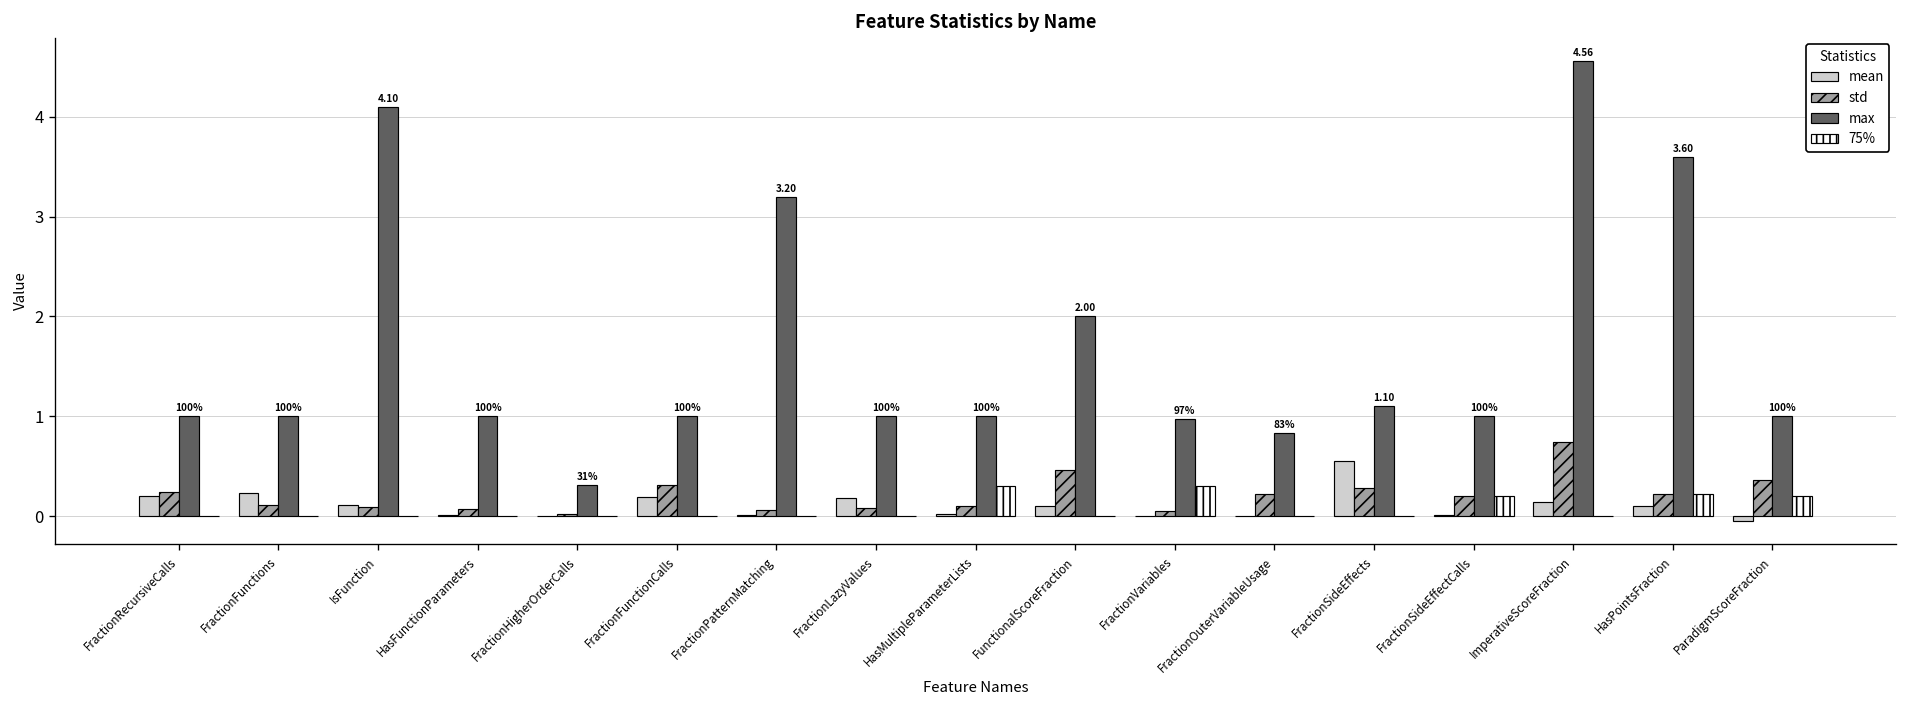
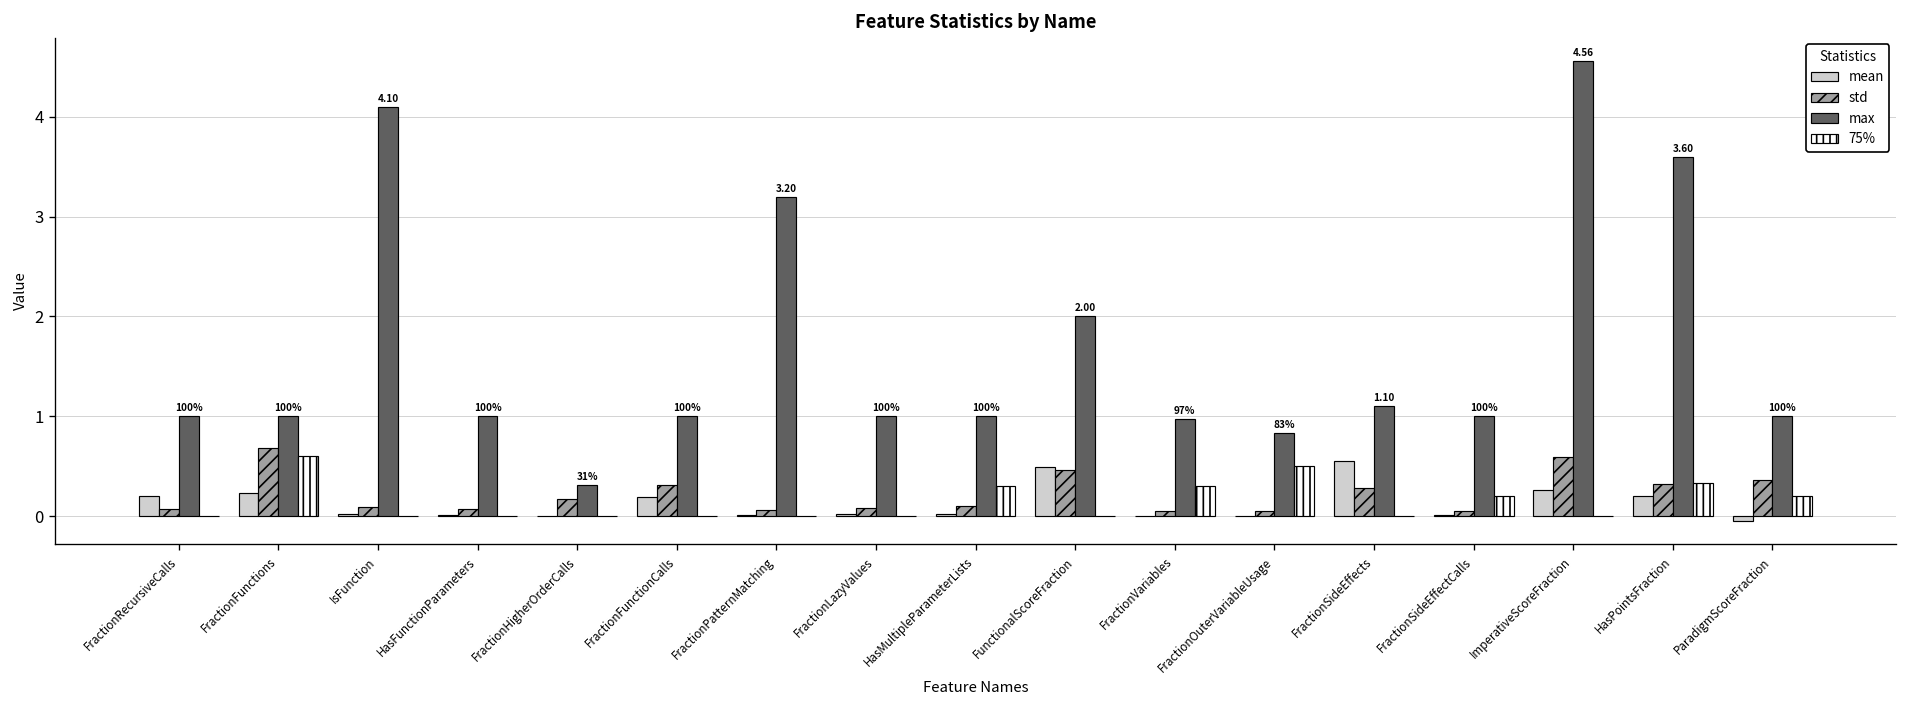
  {
    "mean": {
      "FractionRecursiveCalls": "0.2",
      "FractionFunctions": "0.2",
-     "IsFunction": "0.1",
+     "IsFunction": "0.0",
      "FractionFunctionCalls": "0.2",
-     "FractionLazyValues": "0.2",
-     "FunctionalScoreFraction": "0.1",
+     "FractionLazyValues": "0.0",
+     "FunctionalScoreFraction": "0.5",
      "FractionSideEffects": "0.6",
-     "ImperativeScoreFraction": "0.1",
-     "HasPointsFraction": "0.1",
+     "ImperativeScoreFraction": "0.3",
+     "HasPointsFraction": "0.2",
      "ParadigmScoreFraction": "-0.1"
    },
    "std": {
-     "FractionRecursiveCalls": "0.2",
-     "FractionFunctions": "0.1",
+     "FractionRecursiveCalls": "0.1",
+     "FractionFunctions": "0.7",
      "IsFunction": "0.1",
      "HasFunctionParameters": "0.1",
-     "FractionHigherOrderCalls": "0.0",
+     "FractionHigherOrderCalls": "0.2",
      "FractionFunctionCalls": "0.3",
      "FractionPatternMatching": "0.1",
      "FractionLazyValues": "0.1",
      "HasMultipleParameterLists": "0.1",
      "FunctionalScoreFraction": "0.5",
      "FractionVariables": "0.0",
-     "FractionOuterVariableUsage": "0.2",
+     "FractionOuterVariableUsage": "0.0",
      "FractionSideEffects": "0.3",
-     "FractionSideEffectCalls": "0.2",
-     "ImperativeScoreFraction": "0.7",
-     "HasPointsFraction": "0.2",
+     "FractionSideEffectCalls": "0.1",
+     "ImperativeScoreFraction": "0.6",
+     "HasPointsFraction": "0.3",
      "ParadigmScoreFraction": "0.4"
    },
    "max": {
      "FractionRecursiveCalls": "100%",
      "FractionFunctions": "100%",
      "IsFunction": "4.10",
      "HasFunctionParameters": "100%",
      "FractionHigherOrderCalls": "31%",
      "FractionFunctionCalls": "100%",
      "FractionPatternMatching": "3.20",
      "FractionLazyValues": "100%",
      "HasMultipleParameterLists": "100%",
      "FunctionalScoreFraction": "2.00",
      "FractionVariables": "97%",
      "FractionOuterVariableUsage": "83%",
      "FractionSideEffects": "1.10",
      "FractionSideEffectCalls": "100%",
      "ImperativeScoreFraction": "4.56",
      "HasPointsFraction": "3.60",
      "ParadigmScoreFraction": "100%"
    },
    "75%": {
      "FractionRecursiveCalls": "0.0",
-     "FractionFunctions": "0.0",
+     "FractionFunctions": "0.6",
      "IsFunction": "0.0",
      "HasFunctionParameters": "0.0",
      "FractionHigherOrderCalls": "0.0",
      "FractionFunctionCalls": "0.0",
      "FractionPatternMatching": "0.0",
      "FractionLazyValues": "0.0",
      "HasMultipleParameterLists": "0.3",
      "FunctionalScoreFraction": "0.0",
      "FractionVariables": "0.3",
-     "FractionOuterVariableUsage": "0.0",
+     "FractionOuterVariableUsage": "0.5",
      "FractionSideEffects": "0.0",
      "FractionSideEffectCalls": "0.2",
      "ImperativeScoreFraction": "0.0",
-     "HasPointsFraction": "0.2",
+     "HasPointsFraction": "0.3",
      "ParadigmScoreFraction": "0.2"
    }
  }
